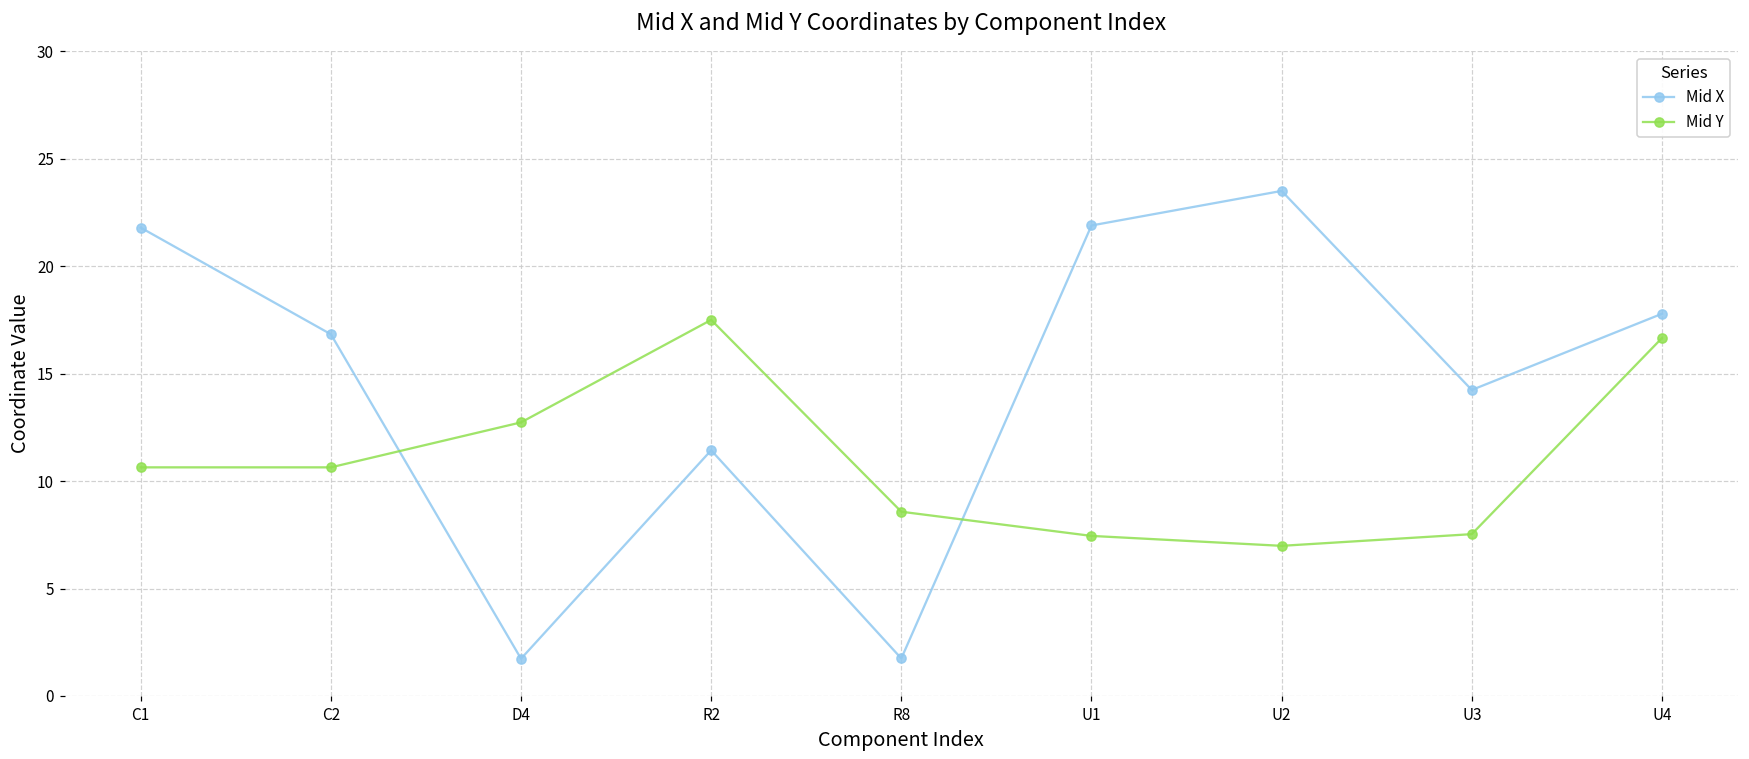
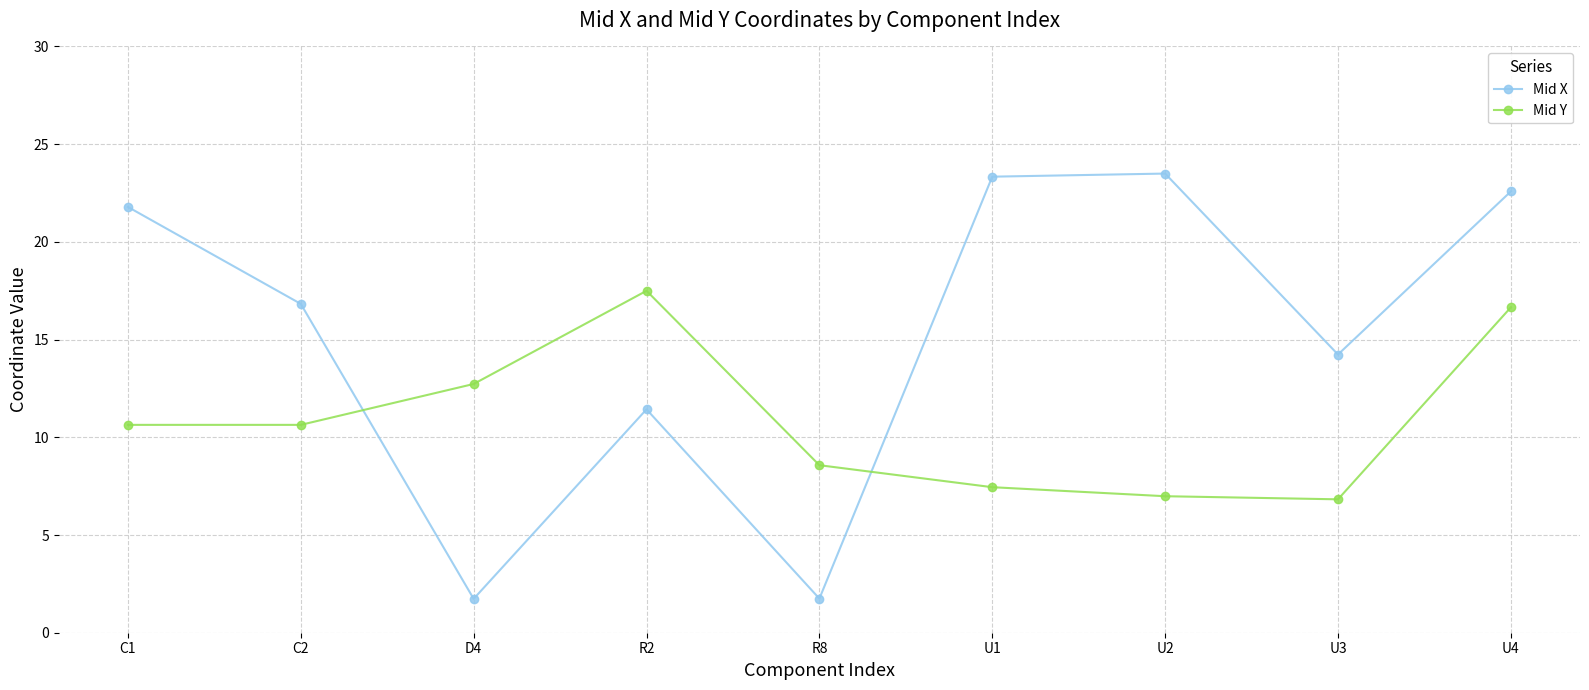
  {
    "Mid X": {
      "C1": 21.8,
      "C2": 16.8,
      "D4": 1.7,
      "R2": 11.4,
      "R8": 1.7,
-     "U1": 21.9,
+     "U1": 23.3,
      "U2": 23.5,
      "U3": 14.2,
-     "U4": 17.8
+     "U4": 22.6
    },
    "Mid Y": {
      "C1": 10.6,
      "C2": 10.6,
      "D4": 12.7,
      "R2": 17.5,
      "R8": 8.6,
      "U1": 7.4,
      "U2": 7.0,
-     "U3": 7.5,
+     "U3": 6.8,
      "U4": 16.7
    }
  }
